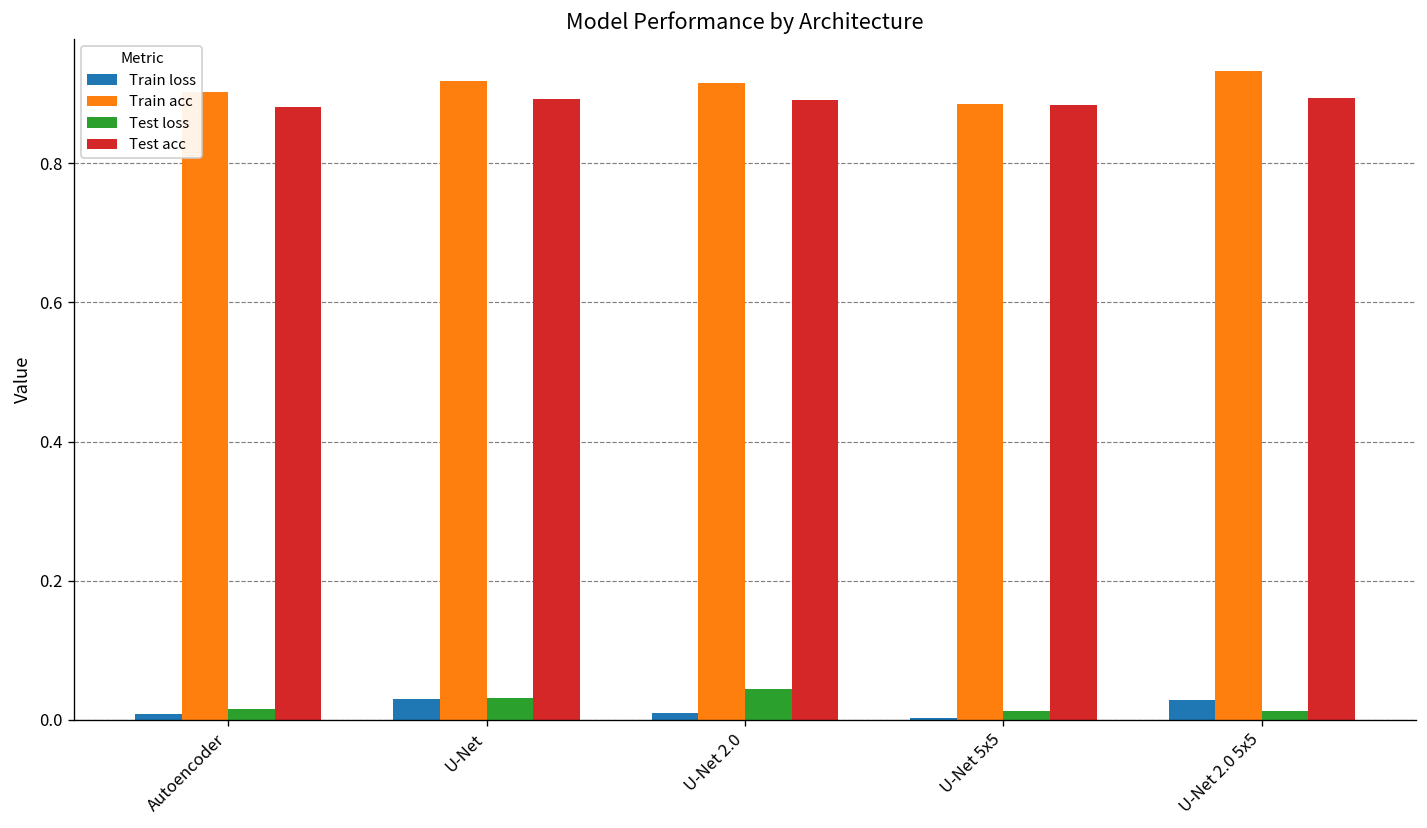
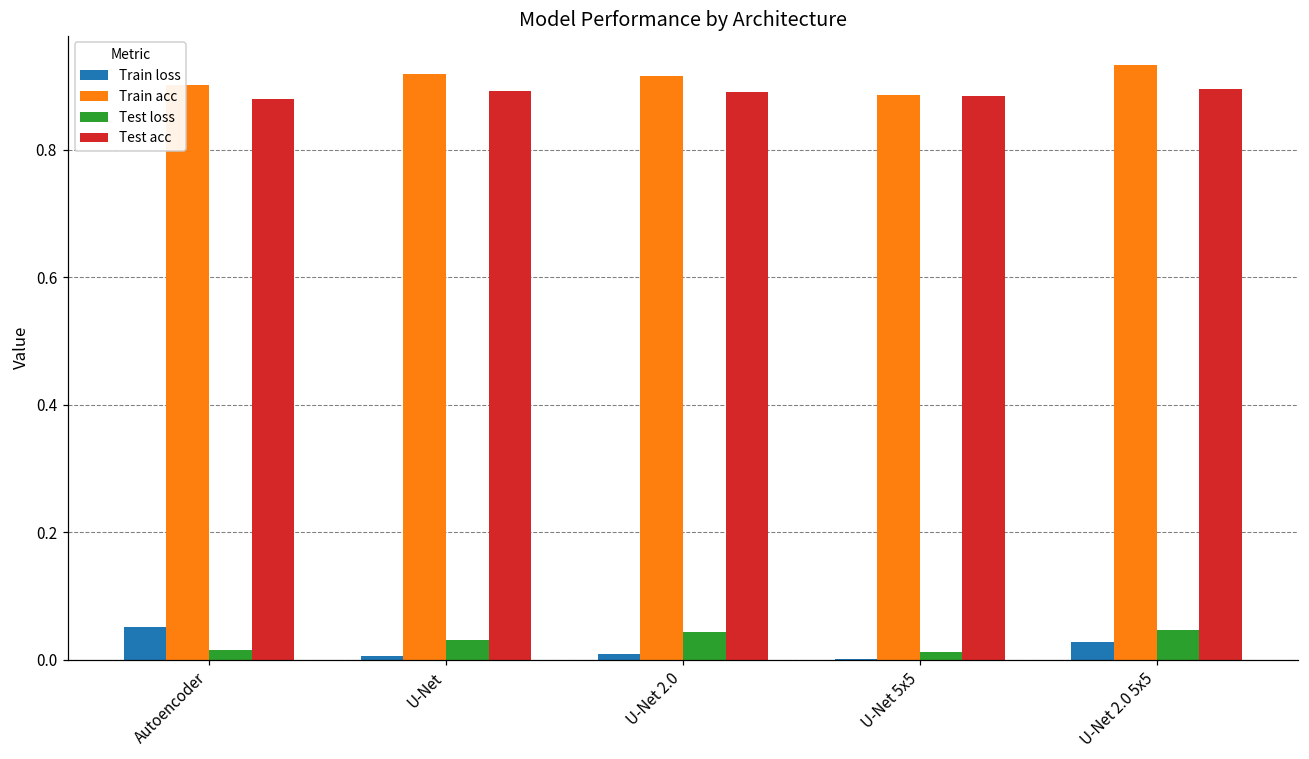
  {
    "Train loss": {
-     "Autoencoder": 0.01,
-     "U-Net": 0.03,
+     "Autoencoder": 0.05,
+     "U-Net": 0.01,
      "U-Net 2.0": 0.01,
      "U-Net 2.0 5x5": 0.03
    },
    "Train acc": {
      "Autoencoder": 0.90,
      "U-Net": 0.92,
      "U-Net 2.0": 0.92,
      "U-Net 5x5": 0.89,
      "U-Net 2.0 5x5": 0.93
    },
    "Test loss": {
      "Autoencoder": 0.02,
      "U-Net": 0.03,
      "U-Net 2.0": 0.04,
      "U-Net 5x5": 0.01,
-     "U-Net 2.0 5x5": 0.01
+     "U-Net 2.0 5x5": 0.05
    },
    "Test acc": {
      "Autoencoder": 0.88,
      "U-Net": 0.89,
      "U-Net 2.0": 0.89,
      "U-Net 5x5": 0.88,
      "U-Net 2.0 5x5": 0.89
    }
  }
